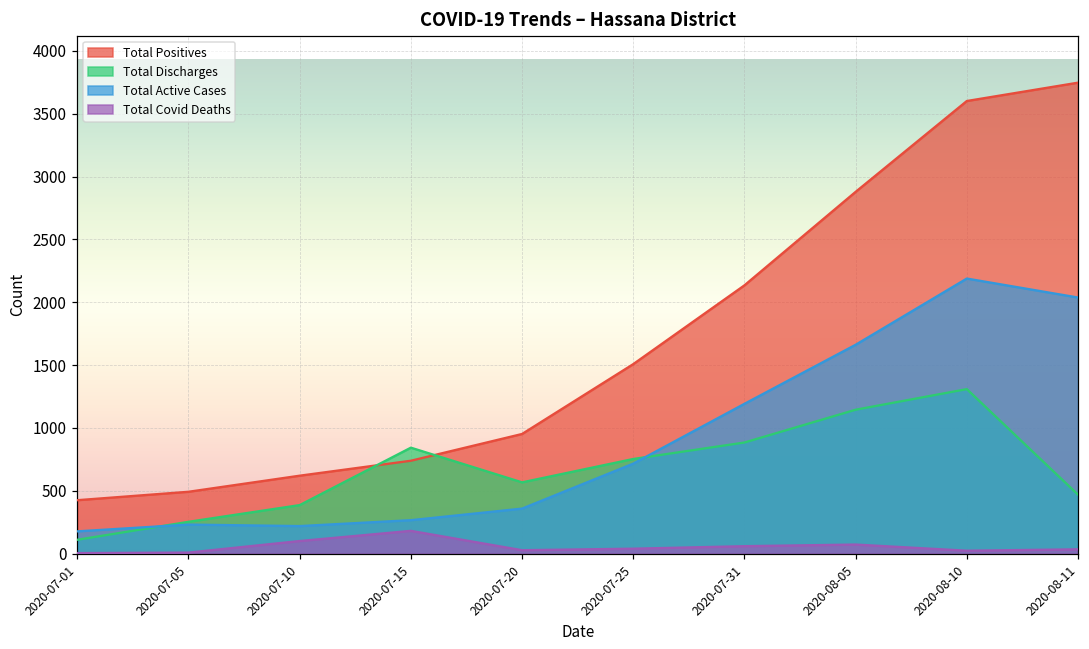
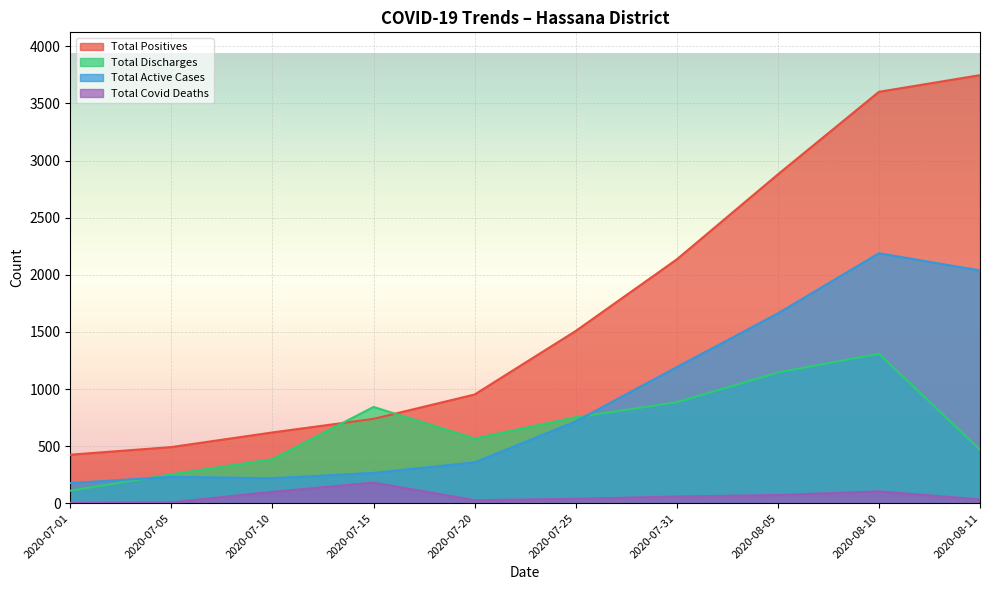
  {
    "Total Positives": {
      "2020-07-01": 430,
      "2020-07-05": 490,
      "2020-07-10": 620,
      "2020-07-15": 740,
      "2020-07-20": 950,
      "2020-07-25": 1510,
      "2020-07-31": 2140,
      "2020-08-05": 2880,
      "2020-08-10": 3600,
      "2020-08-11": 3750
    },
    "Total Discharges": {
      "2020-07-01": 110,
      "2020-07-10": 390,
      "2020-07-15": 840,
      "2020-07-20": 570,
      "2020-07-25": 750,
      "2020-07-31": 880,
      "2020-08-05": 1150,
      "2020-08-10": 1310,
      "2020-08-11": 470
    },
    "Total Active Cases": {
      "2020-07-01": 180,
      "2020-07-10": 220,
      "2020-07-15": 270,
      "2020-07-20": 360,
      "2020-07-25": 720,
      "2020-07-31": 1190,
      "2020-08-05": 1660,
      "2020-08-10": 2190,
      "2020-08-11": 2040
    },
    "Total Covid Deaths": {
      "2020-07-01": 0,
      "2020-07-05": 10,
      "2020-07-10": 100,
      "2020-07-15": 180,
      "2020-07-20": 30,
      "2020-07-25": 40,
      "2020-07-31": 60,
      "2020-08-05": 70,
-     "2020-08-10": 20,
+     "2020-08-10": 100,
      "2020-08-11": 30
    }
  }
